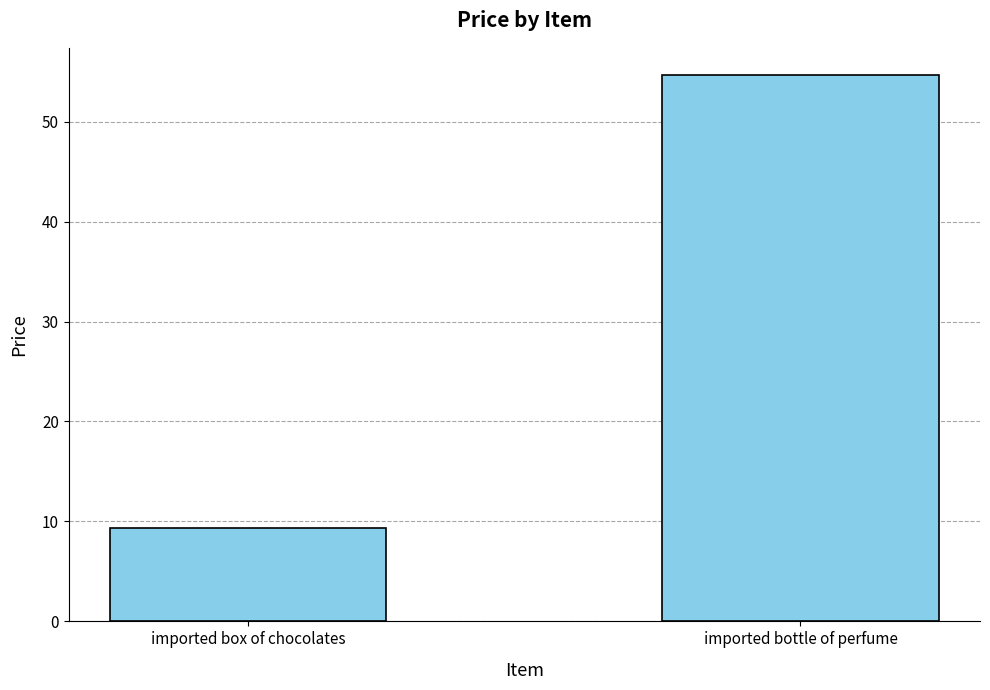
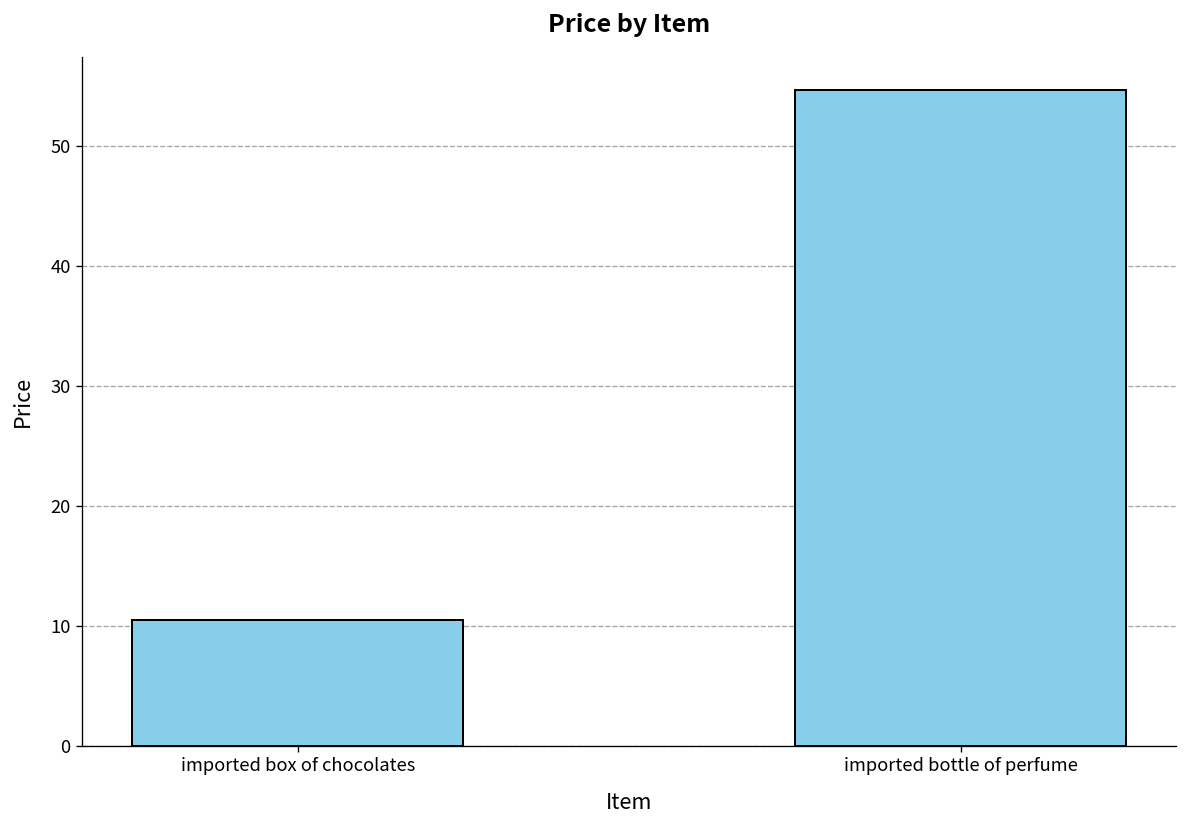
  {
-   "imported box of chocolates": 9,
+   "imported box of chocolates": 11,
    "imported bottle of perfume": 55
  }
